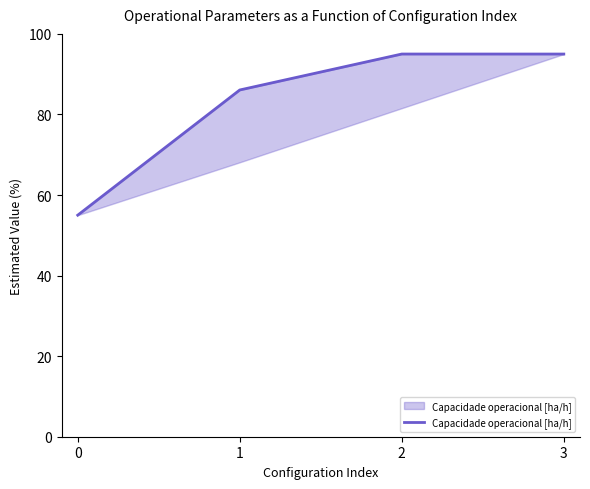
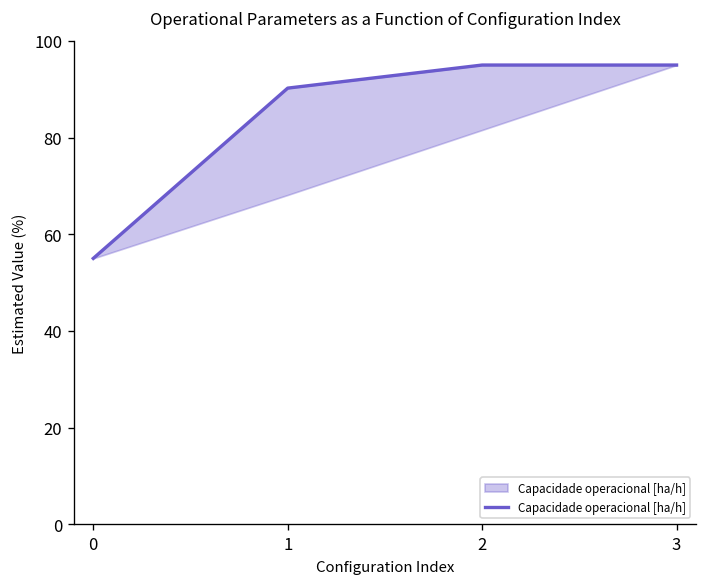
  {
    "0": 55,
-   "1": 86,
+   "1": 90,
    "2": 95,
    "3": 95
  }
